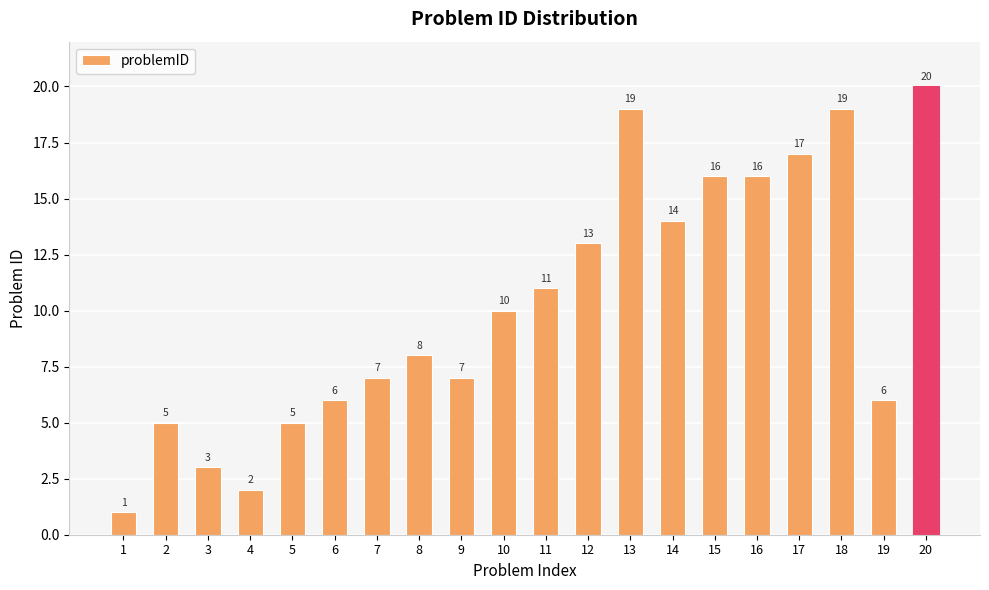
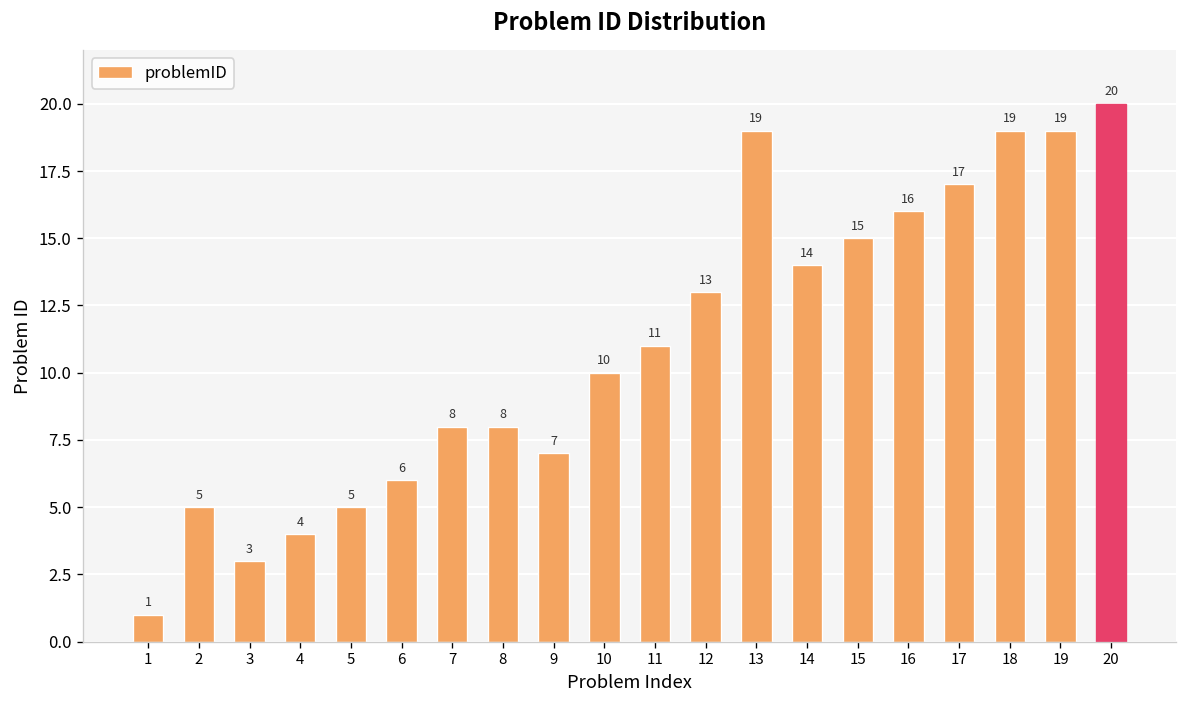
  {
    "1": 1,
    "2": 5,
    "3": 3,
-   "4": 2,
+   "4": 4,
    "5": 5,
    "6": 6,
-   "7": 7,
+   "7": 8,
    "8": 8,
    "9": 7,
    "10": 10,
    "11": 11,
    "12": 13,
    "13": 19,
    "14": 14,
-   "15": 16,
+   "15": 15,
    "16": 16,
    "17": 17,
    "18": 19,
-   "19": 6,
+   "19": 19,
    "20": 20
  }
